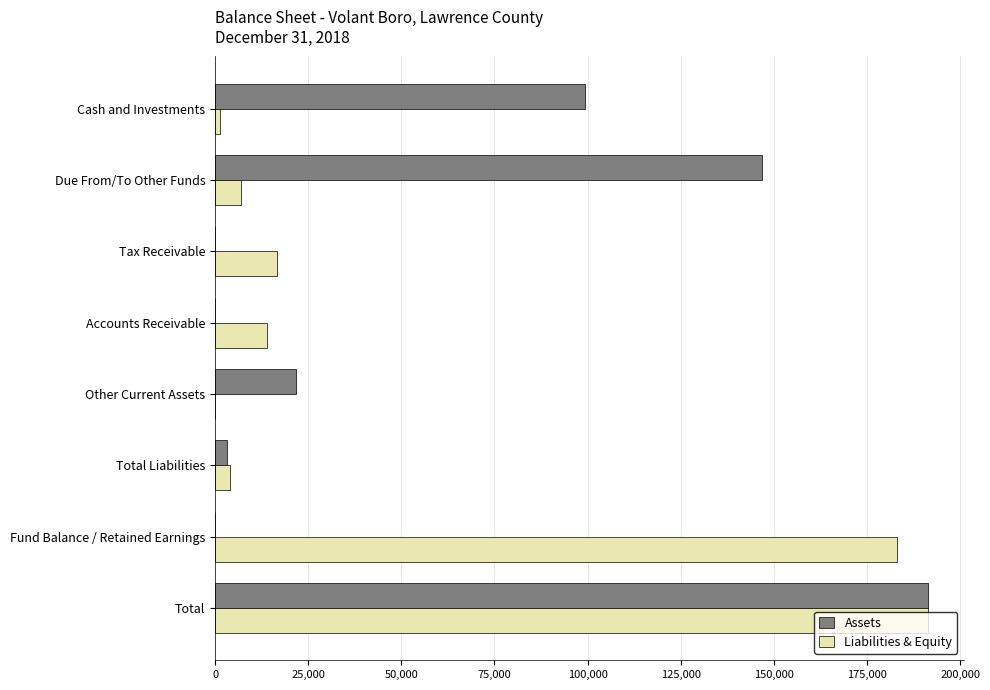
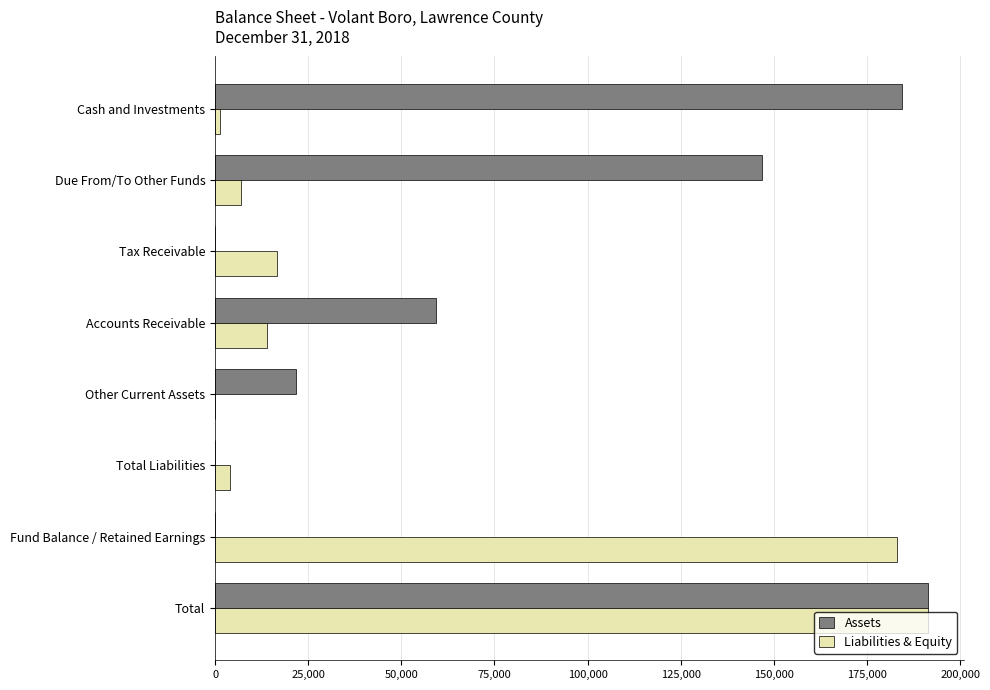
  {
    "Assets": {
-     "Cash and Investments": "99,000",
+     "Cash and Investments": "184,000",
      "Due From/To Other Funds": "147,000",
      "Tax Receivable": "0",
-     "Accounts Receivable": "0",
+     "Accounts Receivable": "59,000",
      "Other Current Assets": "22,000",
-     "Total Liabilities": "3,000",
+     "Total Liabilities": "0",
      "Fund Balance / Retained Earnings": "0",
      "Total": "191,000"
    },
    "Liabilities & Equity": {
      "Cash and Investments": "1,000",
      "Due From/To Other Funds": "7,000",
      "Tax Receivable": "17,000",
      "Accounts Receivable": "14,000",
      "Other Current Assets": "0",
      "Total Liabilities": "4,000",
      "Fund Balance / Retained Earnings": "183,000"
    }
  }
